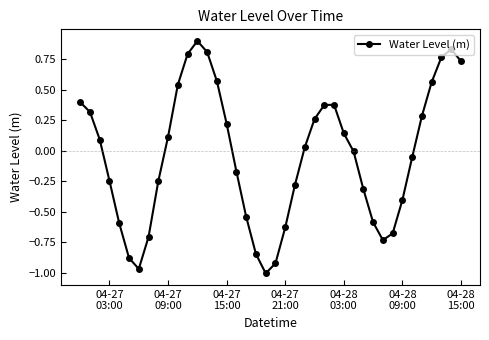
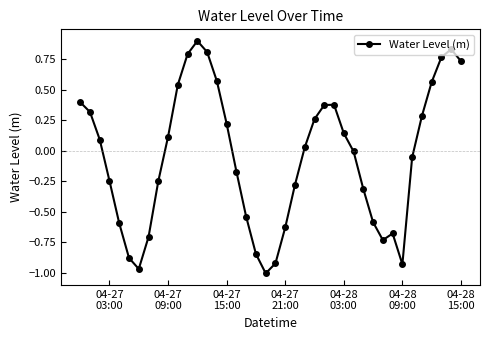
  {
    "04-27 03:00": -0.25,
    "04-27 09:00": 0.11,
    "04-27 15:00": 0.22,
    "04-27 21:00": -0.63,
    "04-28 03:00": 0.14,
-   "04-28 09:00": -0.41,
+   "04-28 09:00": -0.93,
    "04-28 15:00": 0.73
  }
